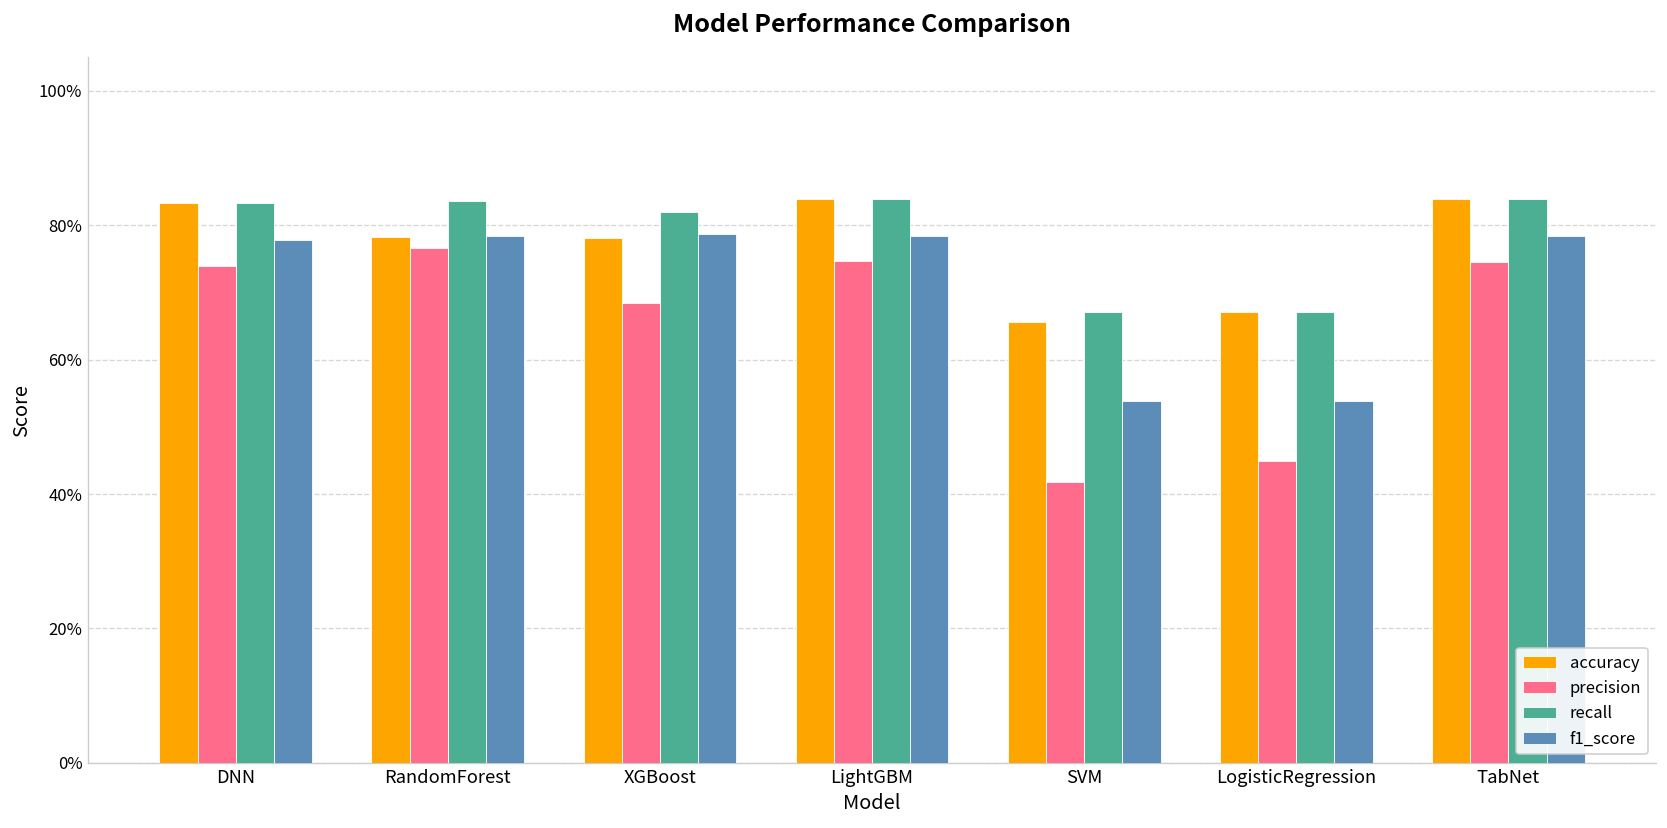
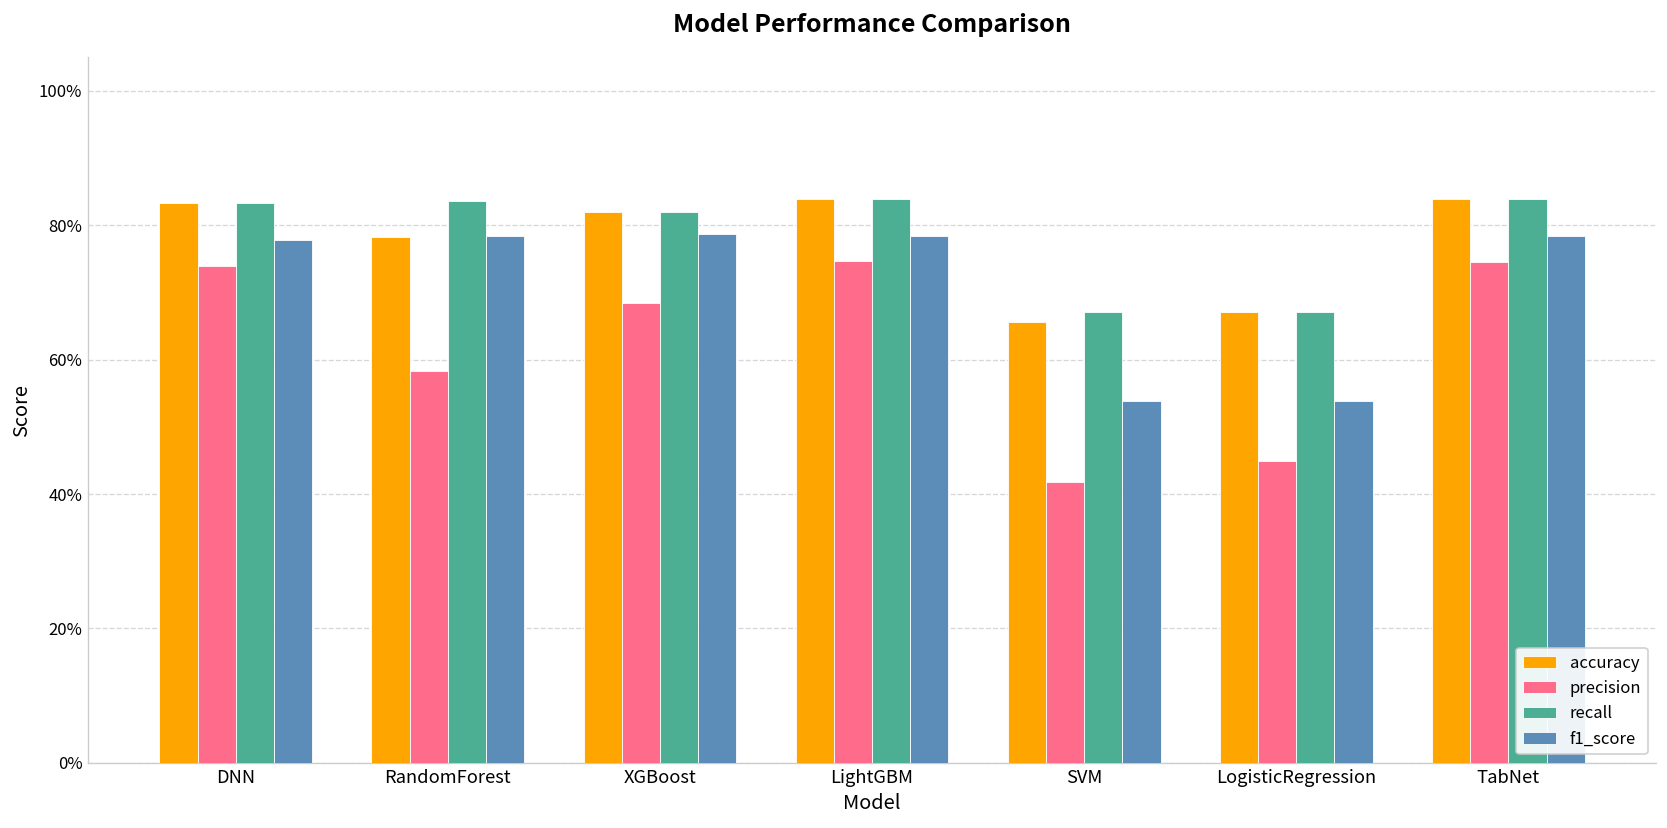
  {
    "accuracy": {
      "DNN": "83%",
      "RandomForest": "78%",
-     "XGBoost": "78%",
+     "XGBoost": "82%",
      "LightGBM": "84%",
      "SVM": "66%",
      "LogisticRegression": "67%",
      "TabNet": "84%"
    },
    "precision": {
      "DNN": "74%",
-     "RandomForest": "77%",
+     "RandomForest": "58%",
      "XGBoost": "68%",
      "LightGBM": "75%",
      "SVM": "42%",
      "LogisticRegression": "45%",
      "TabNet": "75%"
    }
  }
